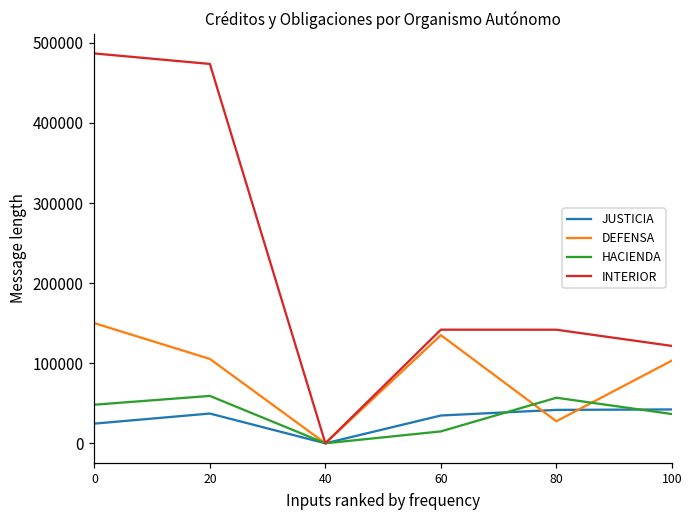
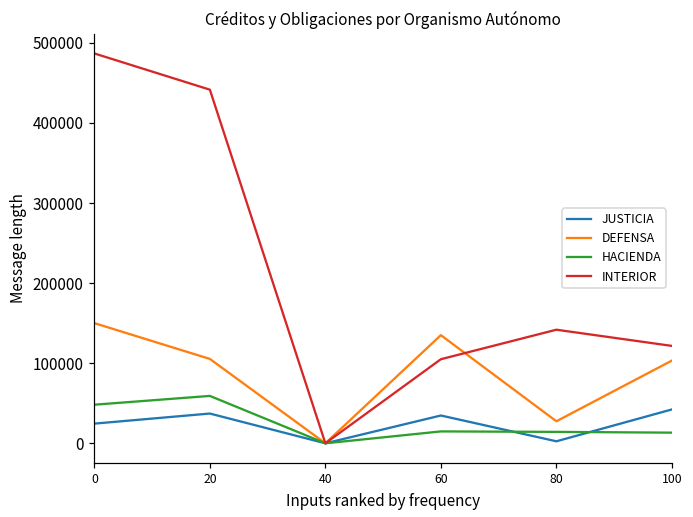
  {
    "JUSTICIA": {
      "0": 20000,
      "20": 40000,
      "60": 30000,
-     "80": 40000,
+     "80": 0,
      "100": 40000
    },
    "DEFENSA": {
      "0": 150000,
      "20": 110000,
      "60": 140000,
      "80": 30000,
      "100": 100000
    },
    "HACIENDA": {
      "0": 50000,
      "20": 60000,
      "60": 10000,
-     "80": 60000,
-     "100": 40000
+     "80": 10000,
+     "100": 10000
    },
    "INTERIOR": {
      "0": 490000,
-     "20": 470000,
-     "60": 140000,
+     "20": 440000,
+     "60": 110000,
      "80": 140000,
      "100": 120000
    }
  }
